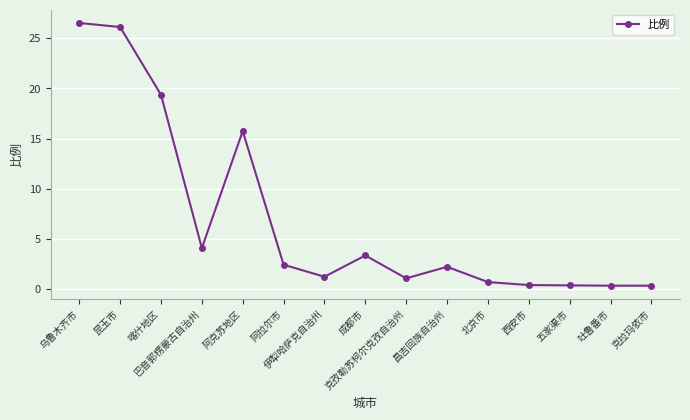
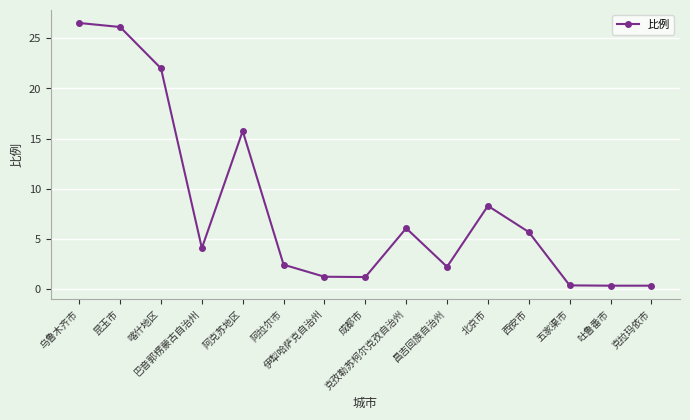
  {
    "乌鲁木齐市": 26.5,
    "昆玉市": 26.1,
-   "喀什地区": 19.4,
+   "喀什地区": 22.0,
    "巴音郭楞蒙古自治州": 4.1,
    "阿克苏地区": 15.8,
    "阿拉尔市": 2.5,
    "伊犁哈萨克自治州": 1.3,
-   "成都市": 3.4,
-   "克孜勒苏柯尔克孜自治州": 1.1,
+   "成都市": 1.2,
+   "克孜勒苏柯尔克孜自治州": 6.1,
    "昌吉回族自治州": 2.2,
-   "北京市": 0.7,
-   "西安市": 0.4,
+   "北京市": 8.3,
+   "西安市": 5.7,
    "五家渠市": 0.4,
    "吐鲁番市": 0.4,
    "克拉玛依市": 0.4
  }
